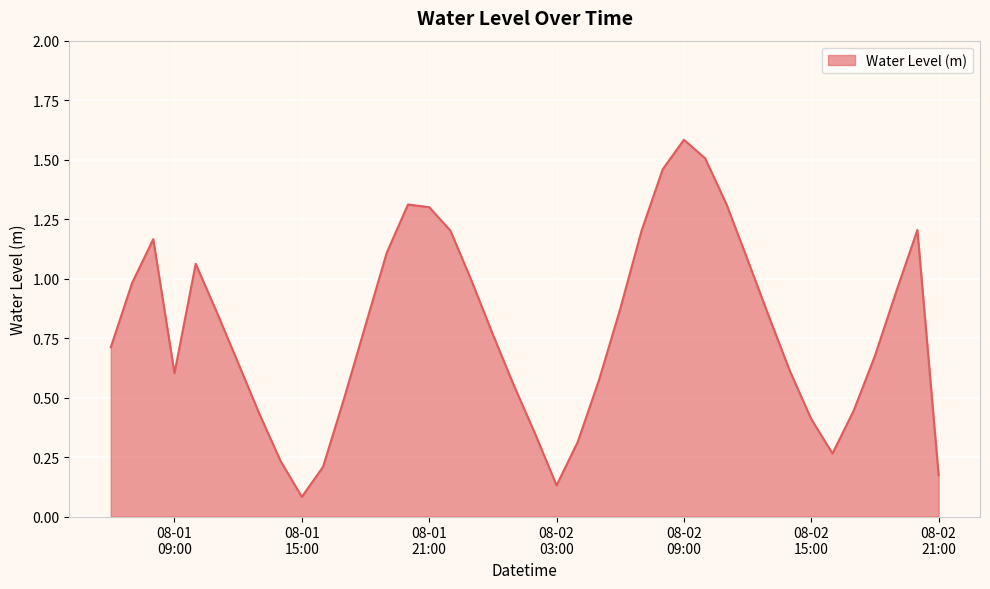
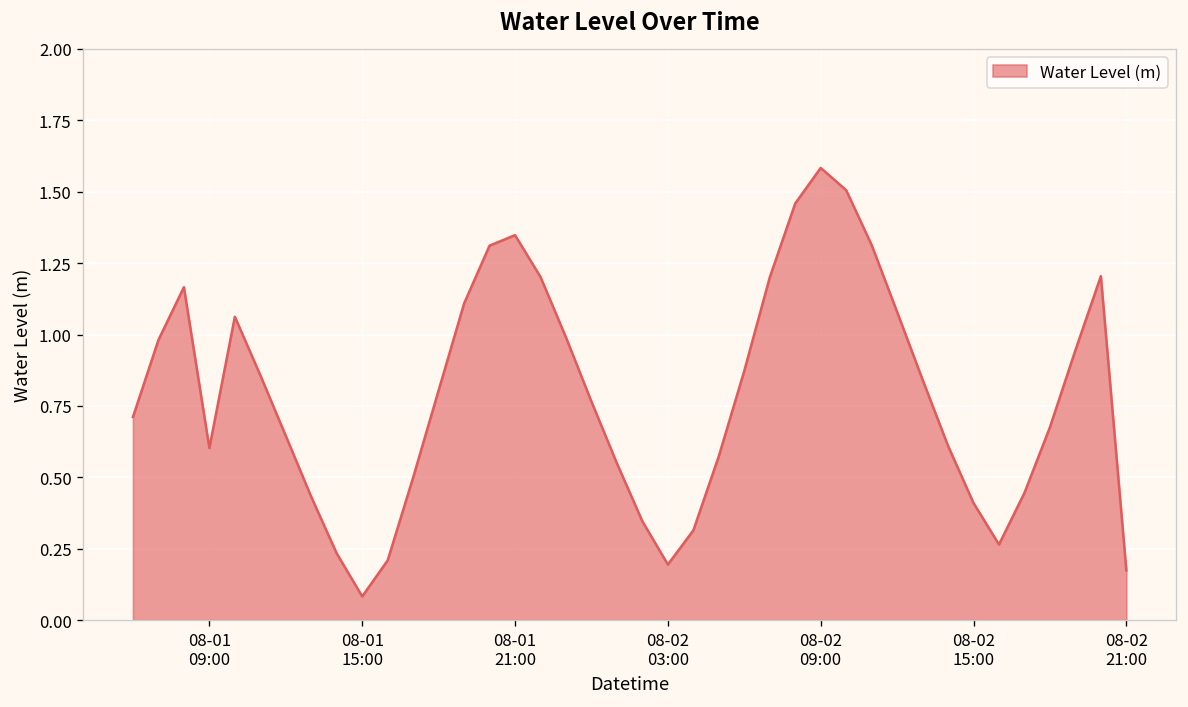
  {
    "08-01 09:00": 0.60,
    "08-01 15:00": 0.08,
-   "08-01 21:00": 1.30,
-   "08-02 03:00": 0.13,
+   "08-01 21:00": 1.35,
+   "08-02 03:00": 0.19,
    "08-02 09:00": 1.58,
    "08-02 15:00": 0.41,
    "08-02 21:00": 0.17
  }
